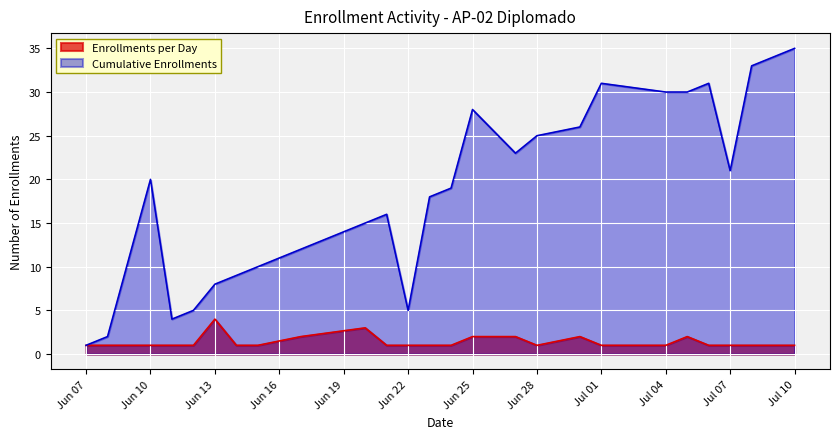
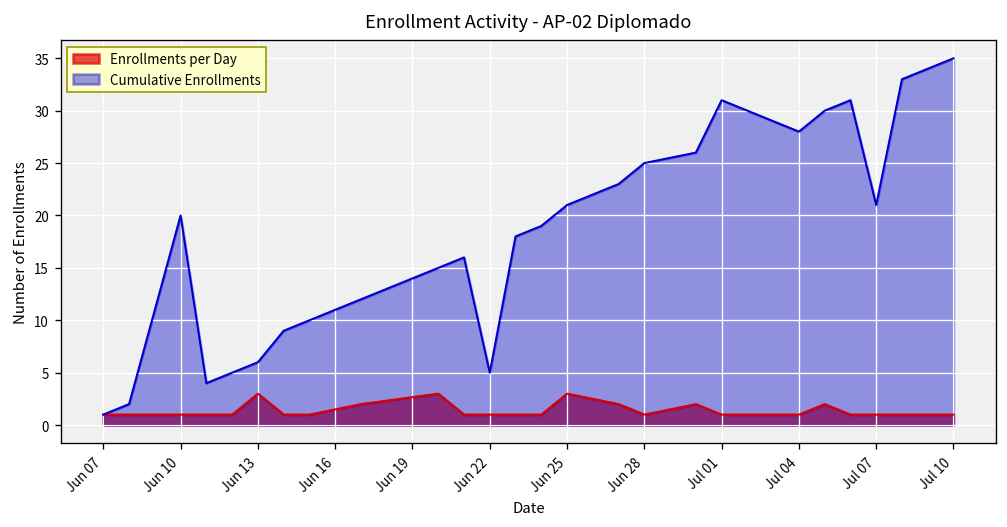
  {
    "Enrollments per Day": {
      "Jun 10": 1,
-     "Jun 13": 4,
+     "Jun 13": 3,
      "Jun 22": 1,
-     "Jun 25": 2,
+     "Jun 25": 3,
      "Jun 28": 1,
      "Jul 01": 1,
      "Jul 04": 1,
      "Jul 07": 1,
      "Jul 10": 1
    },
    "Cumulative Enrollments": {
      "Jun 10": 20,
-     "Jun 13": 8,
+     "Jun 13": 6,
      "Jun 22": 5,
-     "Jun 25": 28,
+     "Jun 25": 21,
      "Jun 28": 25,
      "Jul 01": 31,
-     "Jul 04": 30,
+     "Jul 04": 28,
      "Jul 07": 21,
      "Jul 10": 35
    }
  }
